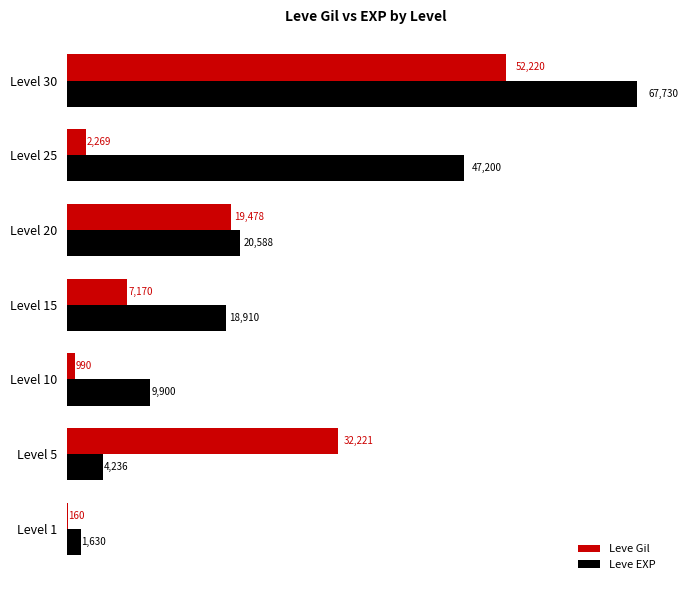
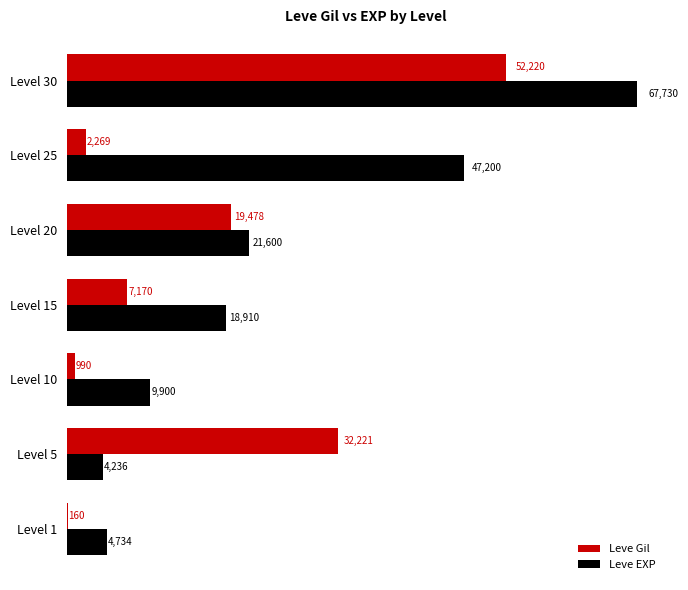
  {
    "Leve Gil": {
      "Level 30": "52,220",
      "Level 25": "2,269",
      "Level 20": "19,478",
      "Level 15": "7,170",
      "Level 10": "990",
      "Level 5": "32,221",
      "Level 1": "160"
    },
    "Leve EXP": {
      "Level 30": "67,730",
      "Level 25": "47,200",
-     "Level 20": "20,588",
+     "Level 20": "21,600",
      "Level 15": "18,910",
      "Level 10": "9,900",
      "Level 5": "4,236",
-     "Level 1": "1,630"
+     "Level 1": "4,734"
    }
  }
